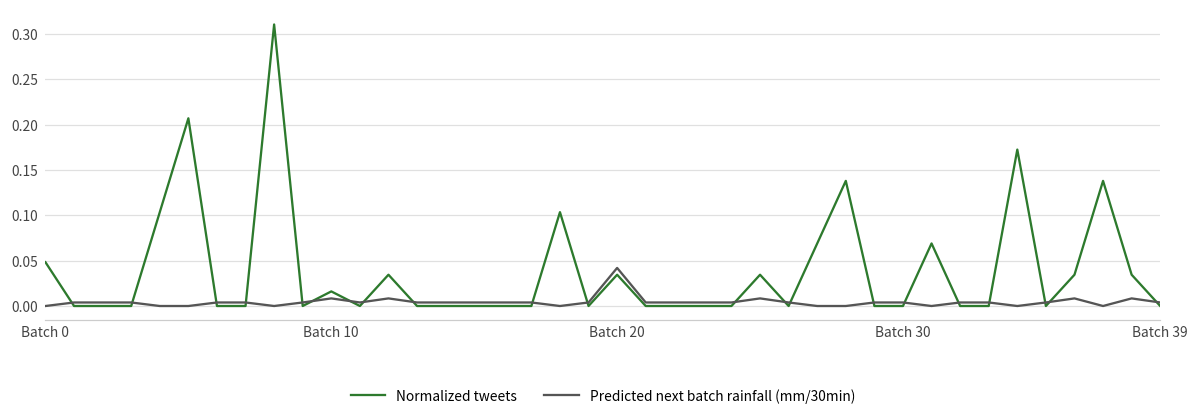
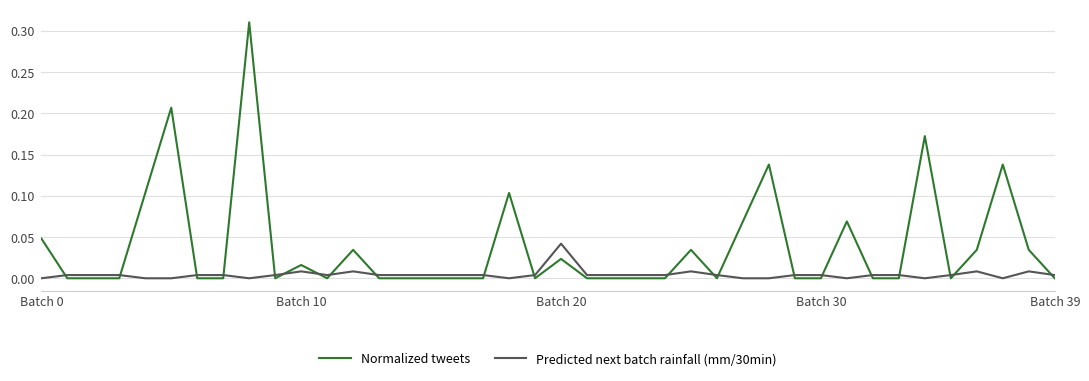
  {
    "Normalized tweets": {
      "Batch 0": 0.05,
      "Batch 10": 0.02,
-     "Batch 20": 0.03,
+     "Batch 20": 0.02,
      "Batch 30": 0.00,
      "Batch 39": 0.00
    },
    "Predicted next batch rainfall (mm/30min)": {
      "Batch 0": 0.00,
      "Batch 10": 0.01,
      "Batch 20": 0.04,
      "Batch 30": 0.00,
      "Batch 39": 0.00
    }
  }
